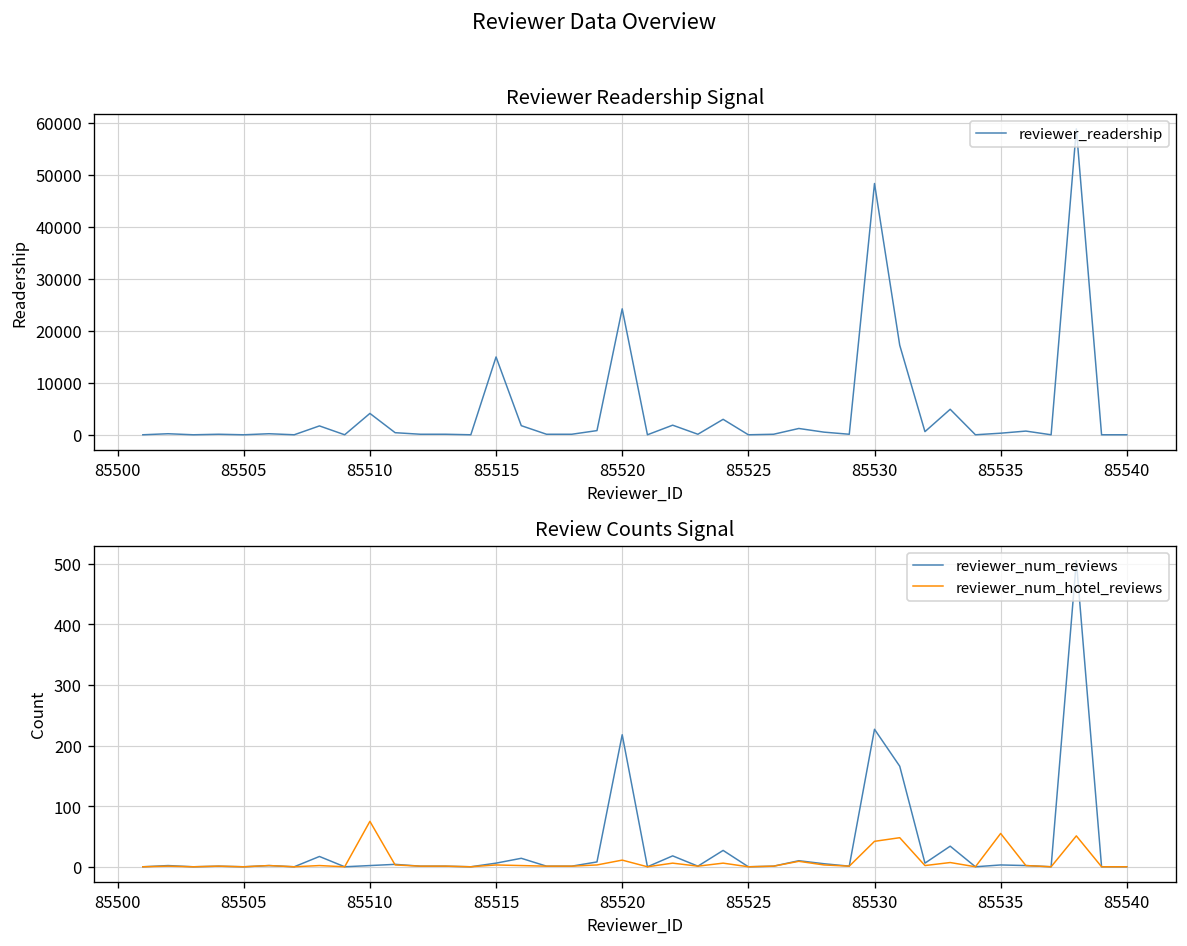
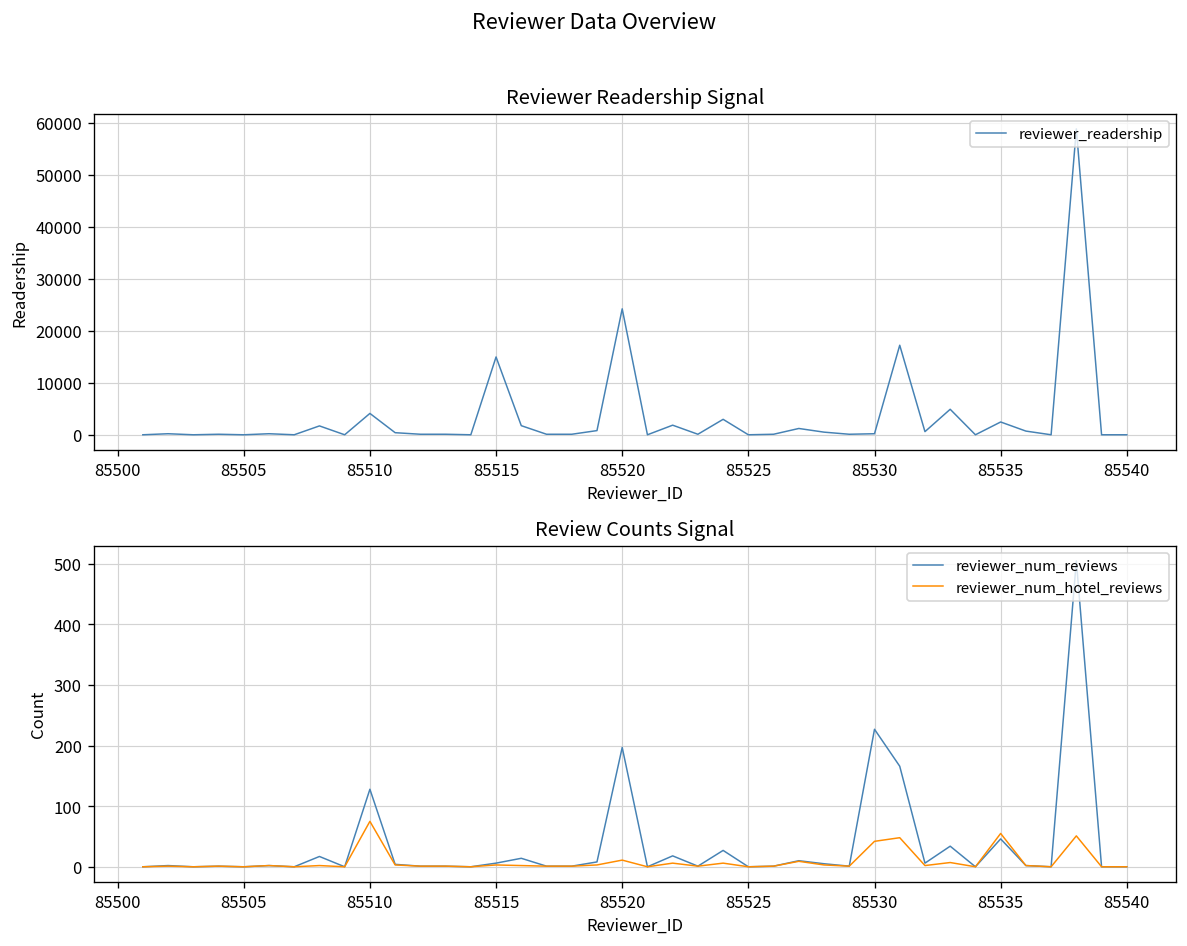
  {
    "Reviewer Readership Signal": {
      "85505": 0,
      "85510": 4000,
      "85515": 15000,
      "85520": 24000,
      "85525": 0,
-     "85530": 48000,
-     "85535": 0,
+     "85530": 0,
+     "85535": 2000,
      "85540": 0
    },
    "Review Counts Signal": {
      "reviewer_num_reviews": {
-       "85510": 0,
-       "85520": 220,
+       "85510": 130,
+       "85520": 200,
        "85530": 230,
-       "85535": 0
+       "85535": 50
      },
      "reviewer_num_hotel_reviews": {
        "85510": 80,
        "85520": 10,
        "85530": 40,
        "85535": 60
      }
    }
  }
